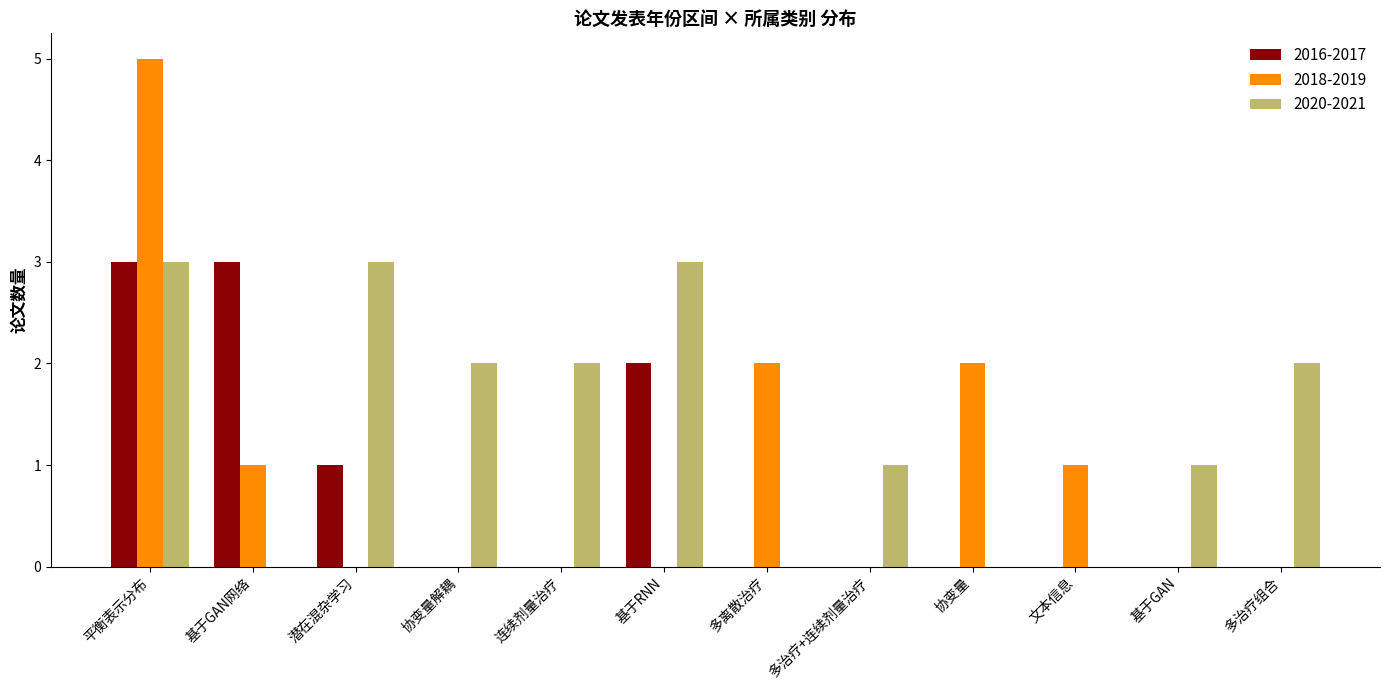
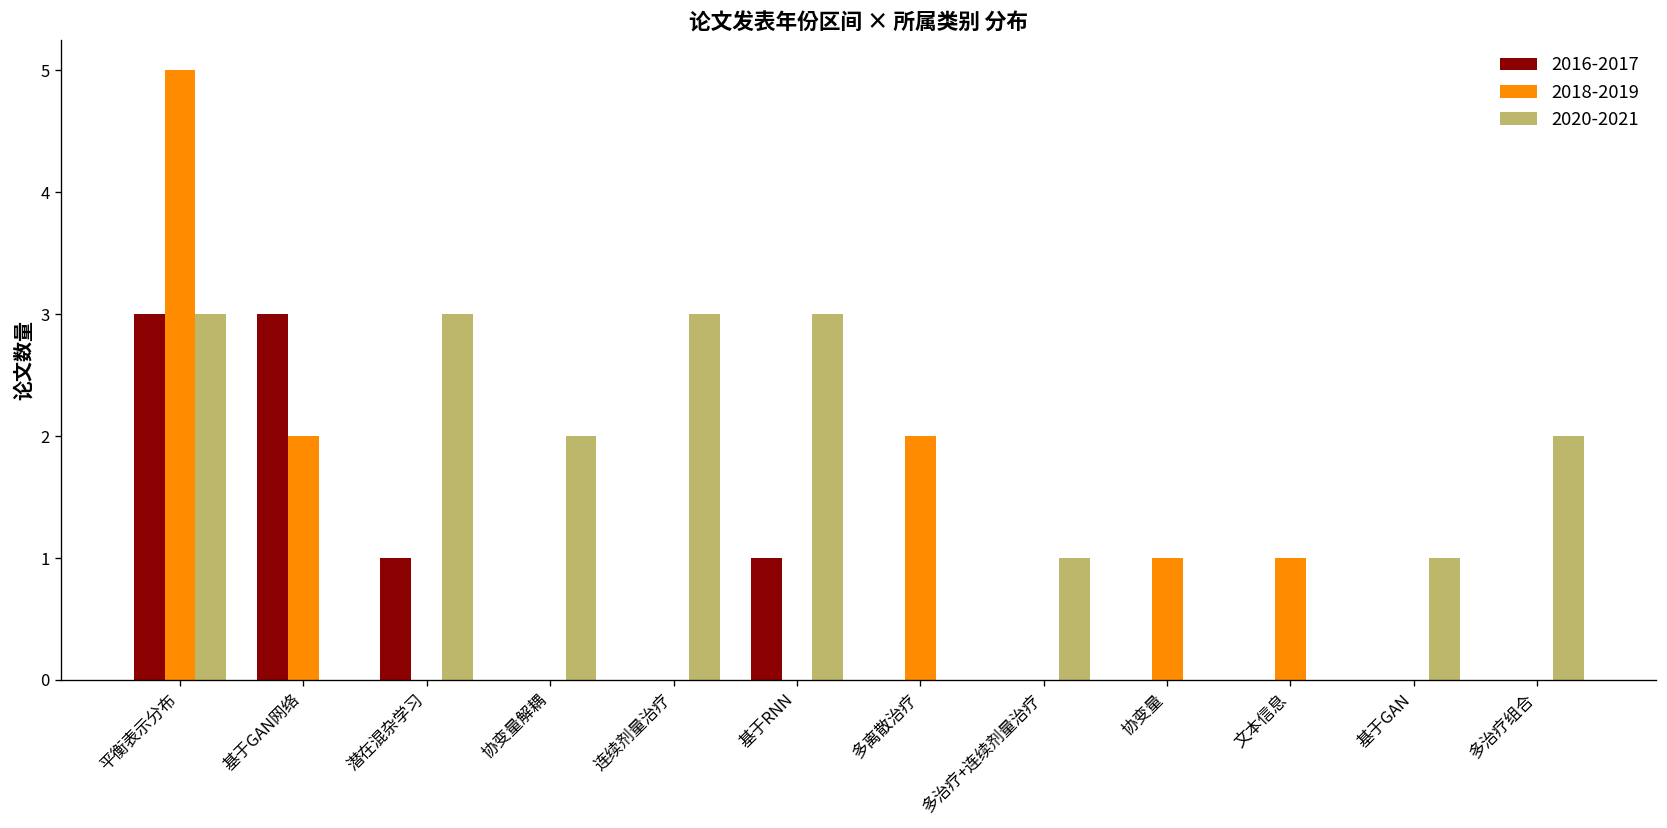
  {
    "2016-2017": {
      "平衡表示分布": 3,
      "基于GAN网络": 3,
      "潜在混杂学习": 1,
      "协变量解耦": 0,
      "连续剂量治疗": 0,
-     "基于RNN": 2,
+     "基于RNN": 1,
      "多离散治疗": 0,
      "多治疗+连续剂量治疗": 0,
      "协变量": 0,
      "文本信息": 0,
      "基于GAN": 0,
      "多治疗组合": 0
    },
    "2018-2019": {
      "平衡表示分布": 5,
-     "基于GAN网络": 1,
+     "基于GAN网络": 2,
      "潜在混杂学习": 0,
      "协变量解耦": 0,
      "连续剂量治疗": 0,
      "基于RNN": 0,
      "多离散治疗": 2,
      "多治疗+连续剂量治疗": 0,
-     "协变量": 2,
+     "协变量": 1,
      "文本信息": 1,
      "基于GAN": 0,
      "多治疗组合": 0
    },
    "2020-2021": {
      "平衡表示分布": 3,
      "基于GAN网络": 0,
      "潜在混杂学习": 3,
      "协变量解耦": 2,
-     "连续剂量治疗": 2,
+     "连续剂量治疗": 3,
      "基于RNN": 3,
      "多离散治疗": 0,
      "多治疗+连续剂量治疗": 1,
      "协变量": 0,
      "文本信息": 0,
      "基于GAN": 1,
      "多治疗组合": 2
    }
  }
